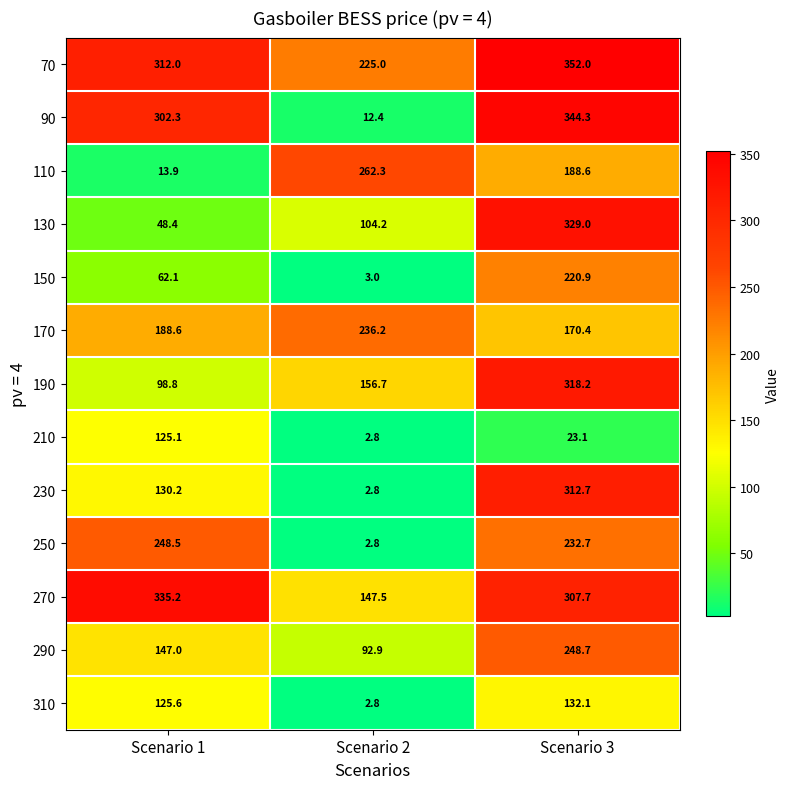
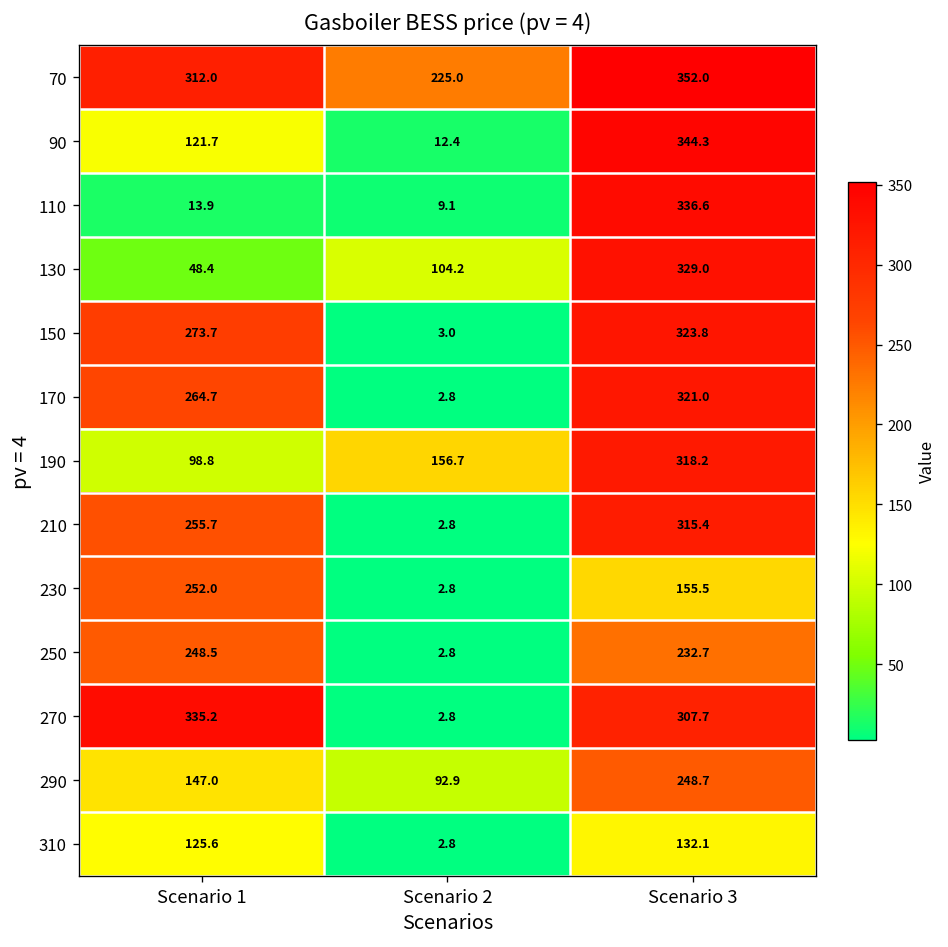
  {
    "70": {
      "Scenario 1": 312.0,
      "Scenario 2": 225.0,
      "Scenario 3": 352.0
    },
    "90": {
-     "Scenario 1": 302.3,
+     "Scenario 1": 121.7,
      "Scenario 2": 12.4,
      "Scenario 3": 344.3
    },
    "110": {
      "Scenario 1": 13.9,
-     "Scenario 2": 262.3,
-     "Scenario 3": 188.6
+     "Scenario 2": 9.1,
+     "Scenario 3": 336.6
    },
    "130": {
      "Scenario 1": 48.4,
      "Scenario 2": 104.2,
      "Scenario 3": 329.0
    },
    "150": {
-     "Scenario 1": 62.1,
+     "Scenario 1": 273.7,
      "Scenario 2": 3.0,
-     "Scenario 3": 220.9
+     "Scenario 3": 323.8
    },
    "170": {
-     "Scenario 1": 188.6,
-     "Scenario 2": 236.2,
-     "Scenario 3": 170.4
+     "Scenario 1": 264.7,
+     "Scenario 2": 2.8,
+     "Scenario 3": 321.0
    },
    "190": {
      "Scenario 1": 98.8,
      "Scenario 2": 156.7,
      "Scenario 3": 318.2
    },
    "210": {
-     "Scenario 1": 125.1,
+     "Scenario 1": 255.7,
      "Scenario 2": 2.8,
-     "Scenario 3": 23.1
+     "Scenario 3": 315.4
    },
    "230": {
-     "Scenario 1": 130.2,
+     "Scenario 1": 252.0,
      "Scenario 2": 2.8,
-     "Scenario 3": 312.7
+     "Scenario 3": 155.5
    },
    "250": {
      "Scenario 1": 248.5,
      "Scenario 2": 2.8,
      "Scenario 3": 232.7
    },
    "270": {
      "Scenario 1": 335.2,
-     "Scenario 2": 147.5,
+     "Scenario 2": 2.8,
      "Scenario 3": 307.7
    },
    "290": {
      "Scenario 1": 147.0,
      "Scenario 2": 92.9,
      "Scenario 3": 248.7
    },
    "310": {
      "Scenario 1": 125.6,
      "Scenario 2": 2.8,
      "Scenario 3": 132.1
    }
  }
